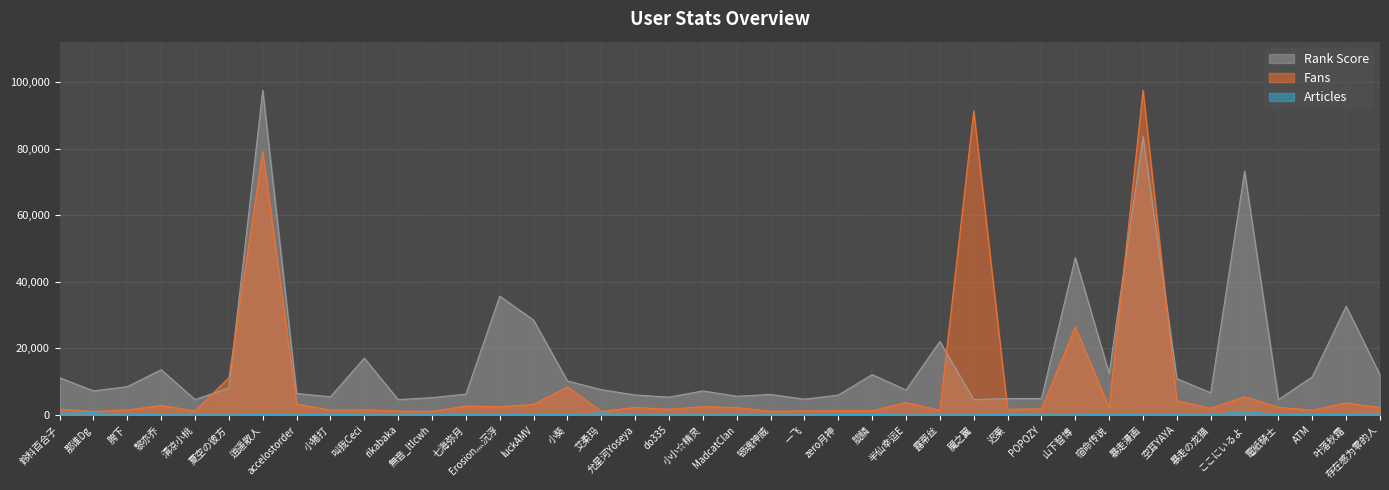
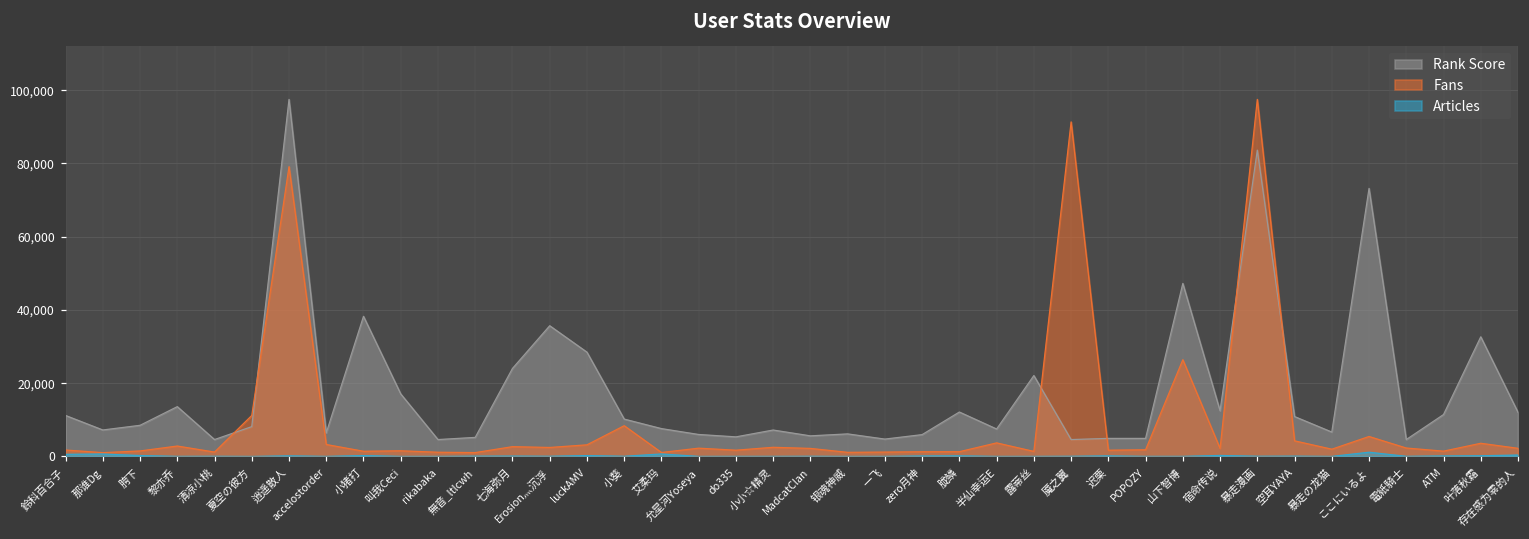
  {
    "Rank Score": {
      "鈴科百合子": "11,000",
      "那谁Dg": "7,000",
      "胯下": "8,000",
      "黎亦乔": "14,000",
      "清凉小桃": "5,000",
      "夏空の彼方": "8,000",
      "逍遥散人": "97,000",
      "accelostorder": "6,000",
-     "小猪打": "5,000",
+     "小猪打": "38,000",
      "叫我Ceci": "17,000",
      "rikabaka": "5,000",
      "無音_ltlcwh": "5,000",
-     "七海弥月": "6,000",
+     "七海弥月": "24,000",
      "Erosion灬沉浮": "36,000",
      "luckAMV": "28,000",
      "小葵": "10,000",
      "艾柔玛": "8,000",
      "允星河Yoseya": "6,000",
      "do335": "5,000",
      "小小☆精灵": "7,000",
      "MadcatClan": "6,000",
      "银魂神威": "6,000",
      "一飞": "5,000",
      "zero月神": "6,000",
      "胧鳞": "12,000",
      "半仙幸运E": "7,000",
      "露蒂丝": "22,000",
      "魇之翼": "5,000",
      "迟栗": "5,000",
      "POPOZY": "5,000",
      "山下智博": "47,000",
      "宿命传说": "12,000",
      "暴走漫画": "84,000",
      "空耳YAYA": "11,000",
      "暴走の龙猫": "7,000",
      "ここにいるよ": "73,000",
      "電紙騎士": "5,000",
      "ATM": "11,000",
      "叶落秋霜": "33,000",
      "存在感为零的人": "12,000"
    },
    "Fans": {
      "鈴科百合子": "2,000",
      "胯下": "1,000",
      "黎亦乔": "3,000",
      "清凉小桃": "1,000",
      "夏空の彼方": "11,000",
      "逍遥散人": "79,000",
      "accelostorder": "3,000",
      "小猪打": "1,000",
      "叫我Ceci": "2,000",
      "rikabaka": "1,000",
      "無音_ltlcwh": "1,000",
      "七海弥月": "3,000",
      "Erosion灬沉浮": "2,000",
      "luckAMV": "3,000",
      "小葵": "8,000",
      "允星河Yoseya": "2,000",
      "do335": "2,000",
      "小小☆精灵": "2,000",
      "MadcatClan": "2,000",
      "银魂神威": "1,000",
      "一飞": "1,000",
      "zero月神": "1,000",
      "胧鳞": "1,000",
      "半仙幸运E": "4,000",
      "露蒂丝": "1,000",
      "魇之翼": "91,000",
      "迟栗": "2,000",
      "POPOZY": "2,000",
      "山下智博": "26,000",
      "宿命传说": "2,000",
      "暴走漫画": "97,000",
      "空耳YAYA": "4,000",
      "暴走の龙猫": "2,000",
      "ここにいるよ": "5,000",
      "電紙騎士": "2,000",
      "ATM": "1,000",
      "叶落秋霜": "4,000",
      "存在感为零的人": "2,000"
    },
    "Articles": {
      "鈴科百合子": "1,000",
      "胯下": "0",
      "黎亦乔": "0",
      "清凉小桃": "0",
      "夏空の彼方": "0",
      "逍遥散人": "0",
      "accelostorder": "0",
      "小猪打": "0",
      "叫我Ceci": "0",
      "rikabaka": "0",
      "無音_ltlcwh": "0",
      "七海弥月": "0",
      "Erosion灬沉浮": "0",
      "luckAMV": "0",
      "小葵": "0",
      "允星河Yoseya": "0",
      "do335": "0",
      "小小☆精灵": "0",
      "MadcatClan": "0",
      "银魂神威": "0",
      "一飞": "0",
      "zero月神": "0",
      "胧鳞": "0",
      "半仙幸运E": "0",
      "露蒂丝": "0",
      "魇之翼": "0",
      "迟栗": "0",
      "POPOZY": "0",
      "山下智博": "0",
      "宿命传说": "0",
      "暴走漫画": "0",
      "空耳YAYA": "0",
      "暴走の龙猫": "0",
      "ここにいるよ": "1,000",
      "電紙騎士": "0",
      "ATM": "0",
      "叶落秋霜": "0",
      "存在感为零的人": "0"
    }
  }
